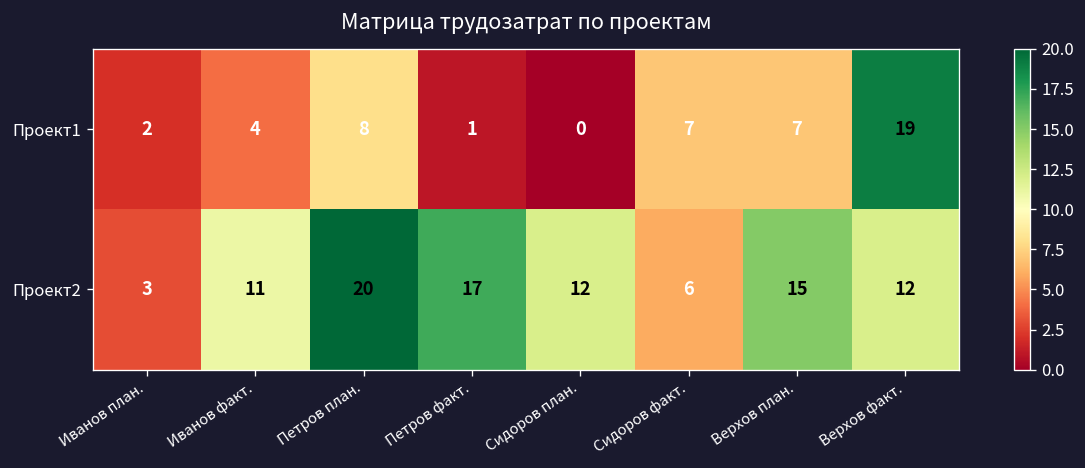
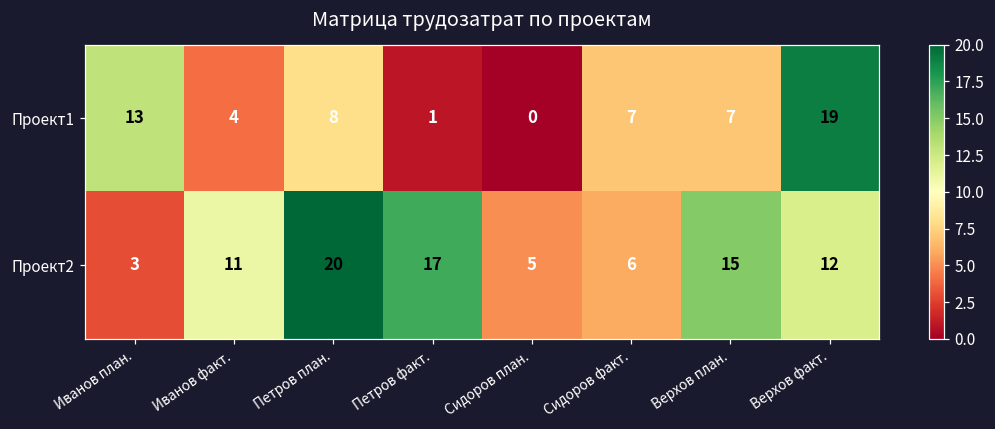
  {
    "Проект1": {
-     "Иванов план.": 2,
+     "Иванов план.": 13,
      "Иванов факт.": 4,
      "Петров план.": 8,
      "Петров факт.": 1,
      "Сидоров план.": 0,
      "Сидоров факт.": 7,
      "Верхов план.": 7,
      "Верхов факт.": 19
    },
    "Проект2": {
      "Иванов план.": 3,
      "Иванов факт.": 11,
      "Петров план.": 20,
      "Петров факт.": 17,
-     "Сидоров план.": 12,
+     "Сидоров план.": 5,
      "Сидоров факт.": 6,
      "Верхов план.": 15,
      "Верхов факт.": 12
    }
  }
